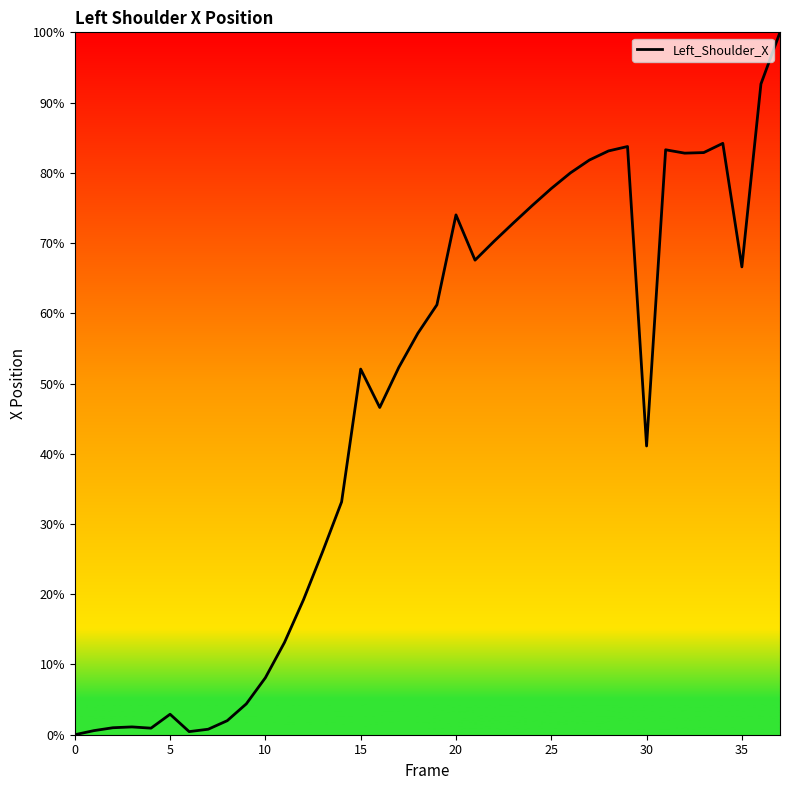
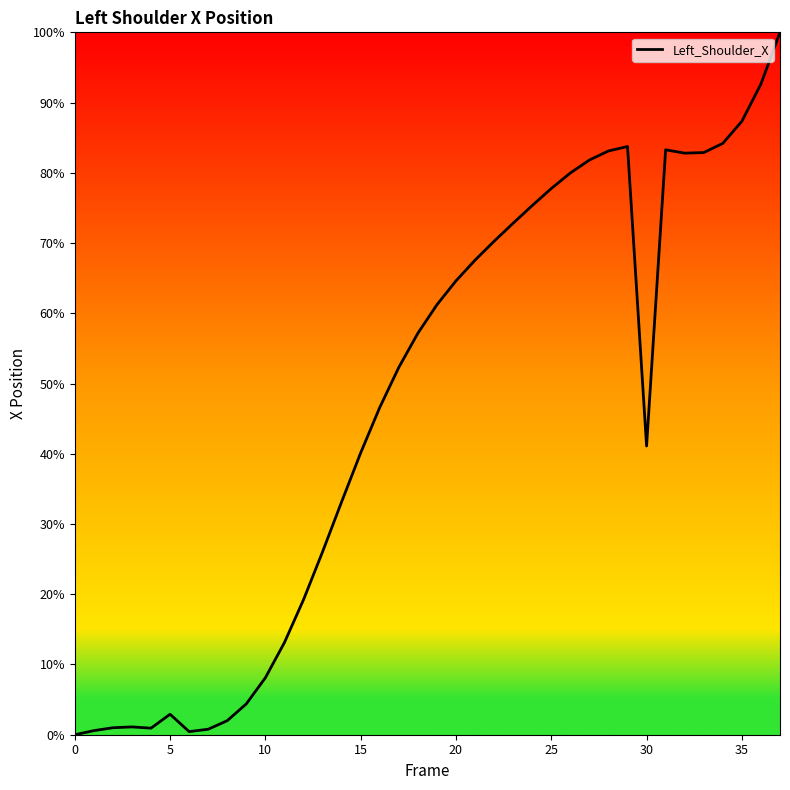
  {
    "0": "0%",
    "5": "3%",
    "10": "8%",
-   "15": "52%",
-   "20": "74%",
+   "15": "40%",
+   "20": "65%",
    "25": "78%",
    "30": "41%",
-   "35": "67%"
+   "35": "87%"
  }
